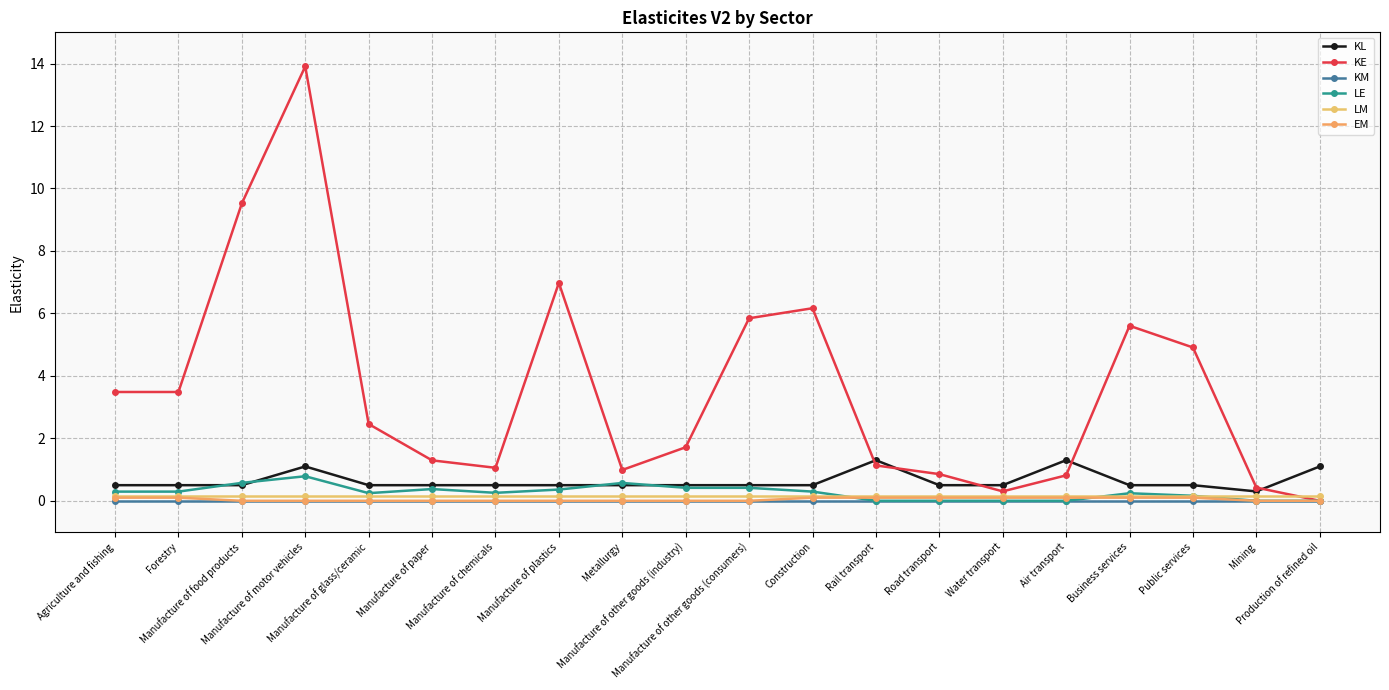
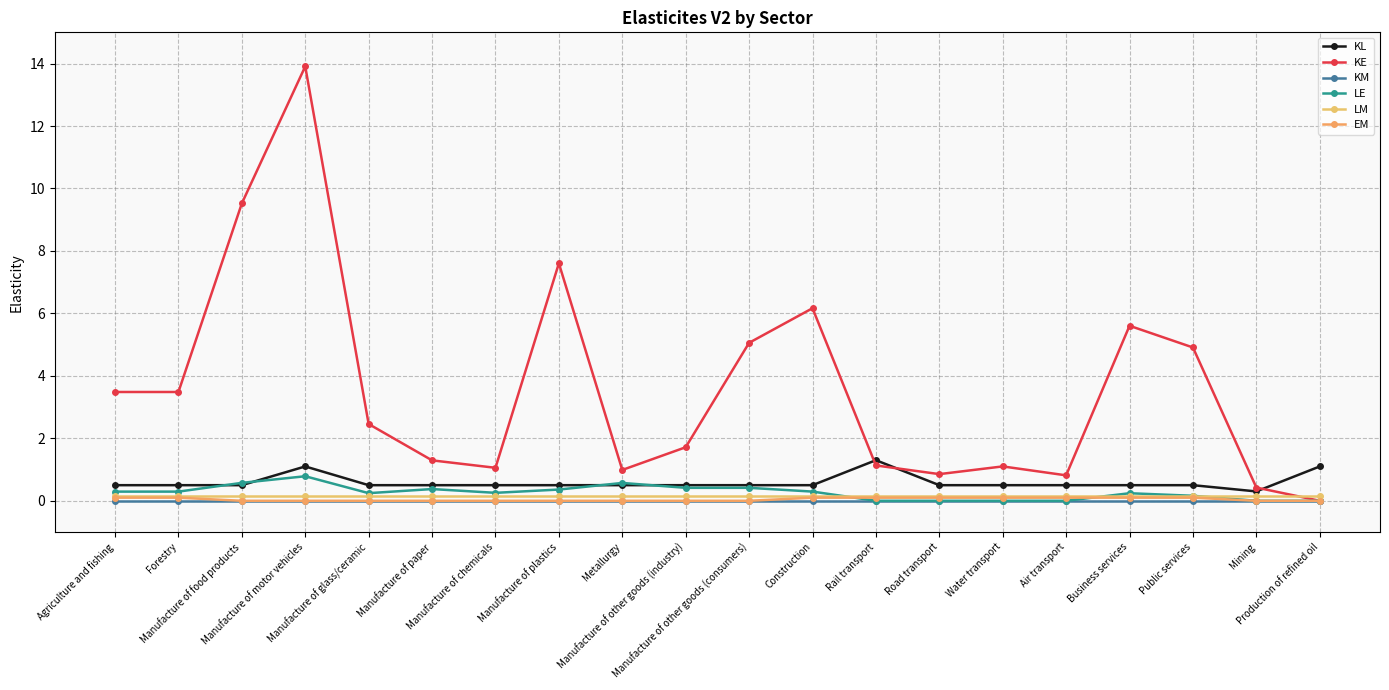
  {
    "KL": {
      "Agriculture and fishing": 0.5,
      "Forestry": 0.5,
      "Manufacture of motor vehicles": 1.1,
      "Manufacture of glass/ceramic": 0.5,
      "Manufacture of paper": 0.5,
      "Manufacture of chemicals": 0.5,
      "Manufacture of plastics": 0.5,
      "Manufacture of other goods (industry)": 0.5,
      "Manufacture of other goods (consumers)": 0.5,
      "Construction": 0.5,
      "Rail transport": 1.3,
      "Road transport": 0.5,
      "Water transport": 0.5,
-     "Air transport": 1.3,
+     "Air transport": 0.5,
      "Business services": 0.5,
      "Public services": 0.5,
      "Mining": 0.3,
      "Production of refined oil": 1.1
    },
    "KE": {
      "Agriculture and fishing": 3.5,
      "Forestry": 3.5,
      "Manufacture of food products": 9.5,
      "Manufacture of motor vehicles": 13.9,
      "Manufacture of glass/ceramic": 2.5,
      "Manufacture of paper": 1.3,
      "Manufacture of chemicals": 1.1,
-     "Manufacture of plastics": 7.0,
+     "Manufacture of plastics": 7.6,
      "Metallurgy": 1.0,
      "Manufacture of other goods (industry)": 1.7,
-     "Manufacture of other goods (consumers)": 5.8,
+     "Manufacture of other goods (consumers)": 5.1,
      "Construction": 6.2,
      "Rail transport": 1.1,
      "Road transport": 0.9,
-     "Water transport": 0.3,
+     "Water transport": 1.1,
      "Air transport": 0.8,
      "Business services": 5.6,
      "Public services": 4.9,
      "Mining": 0.4
    }
  }
